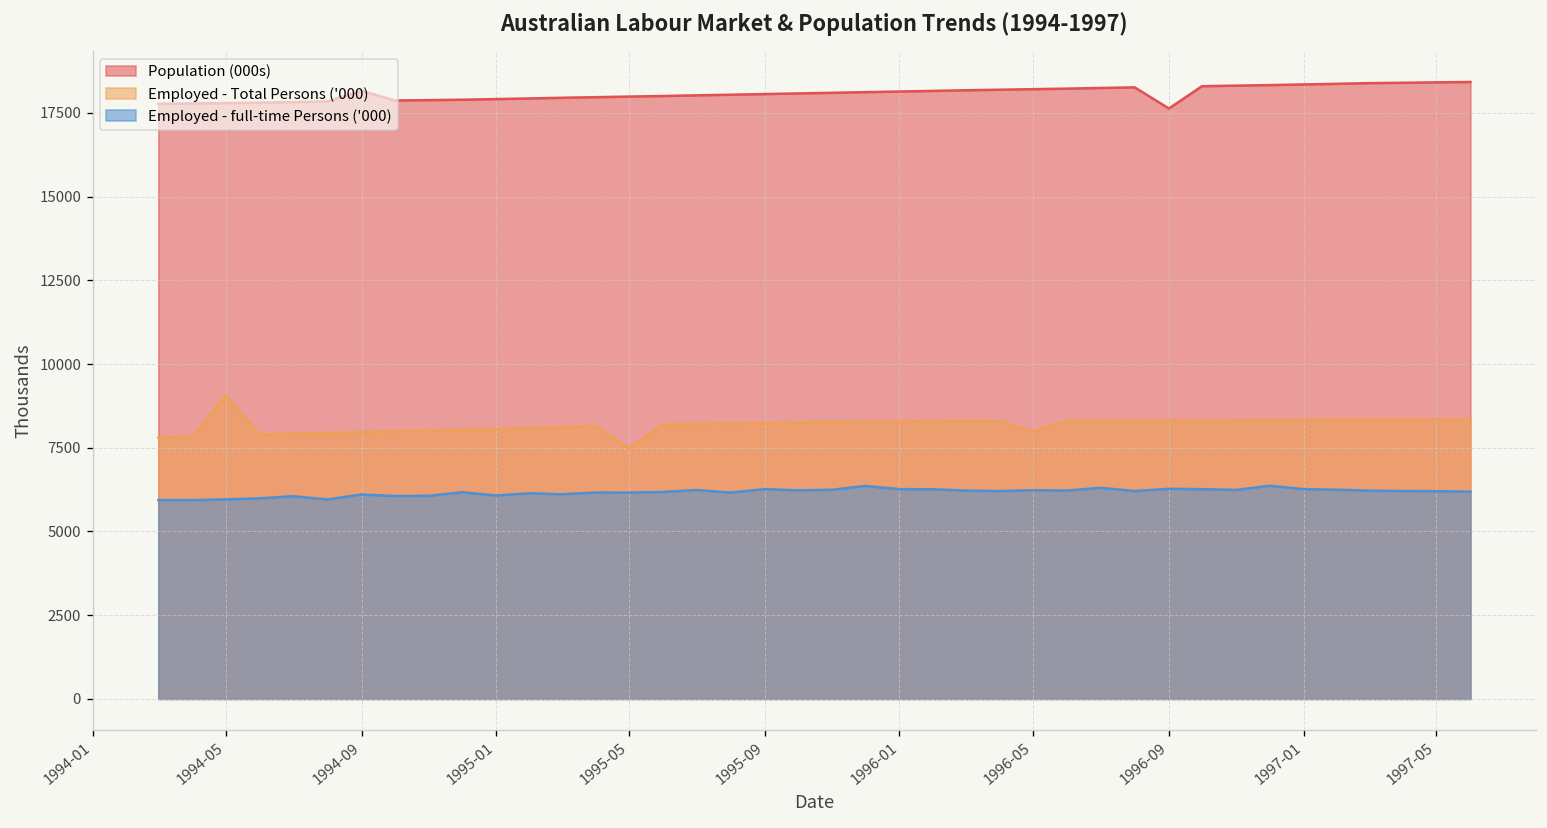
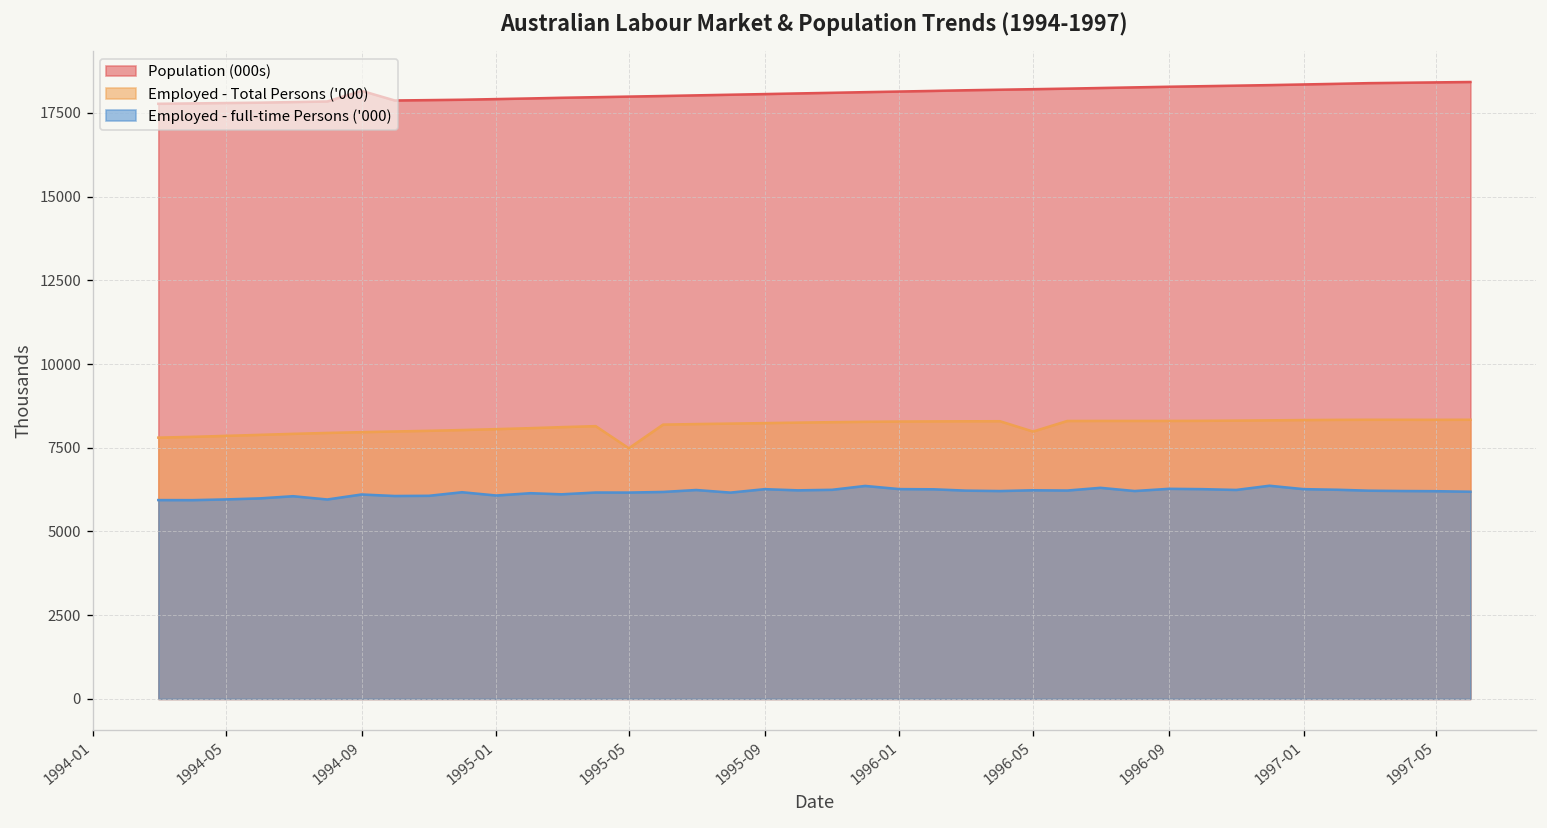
  {
    "Population (000s)": {
      "1995-01": 17900,
      "1995-05": 18000,
      "1995-09": 18100,
      "1996-01": 18100,
      "1996-05": 18200,
-     "1996-09": 17600,
+     "1996-09": 18300,
      "1997-01": 18300,
      "1997-05": 18400
    },
    "Employed - Total Persons ('000)": {
-     "1994-05": 9100,
+     "1994-05": 7900,
      "1994-09": 8000,
      "1995-01": 8100,
      "1995-05": 7500,
      "1995-09": 8200,
      "1996-01": 8300,
      "1996-05": 8000,
      "1996-09": 8300,
      "1997-01": 8300,
      "1997-05": 8300
    },
    "Employed - full-time Persons ('000)": {
      "1994-05": 6000,
      "1994-09": 6100,
      "1995-01": 6100,
      "1995-05": 6200,
      "1995-09": 6300,
      "1996-01": 6300,
      "1996-05": 6200,
      "1996-09": 6300,
      "1997-01": 6300,
      "1997-05": 6200
    }
  }
